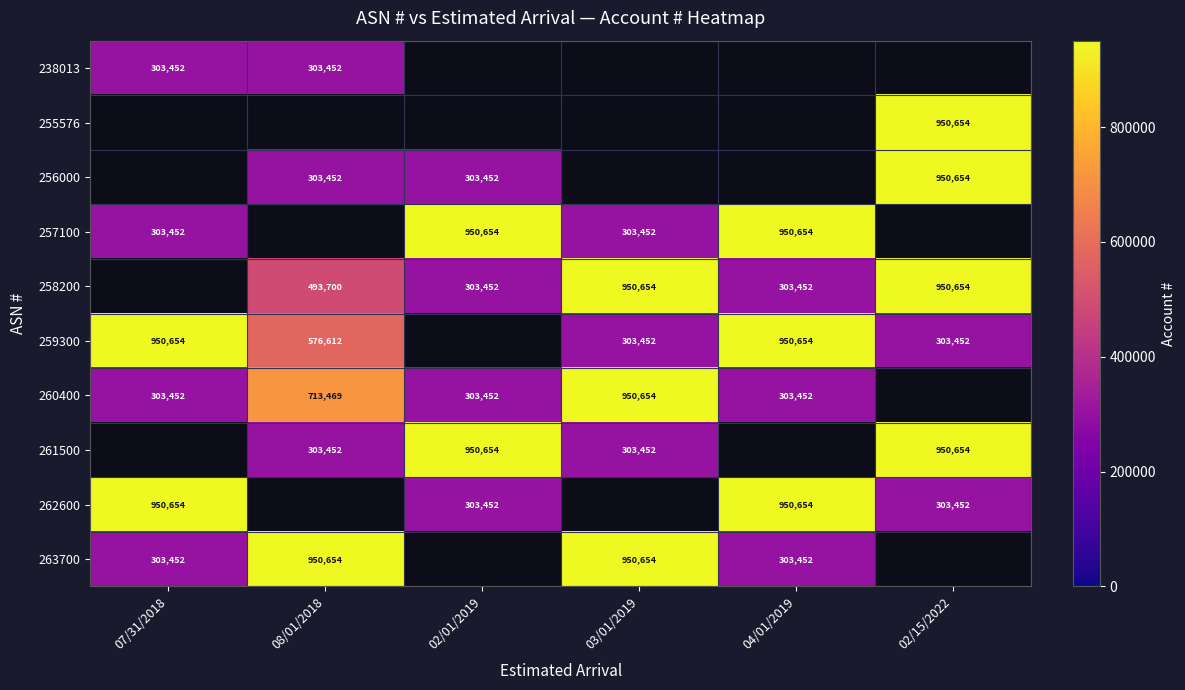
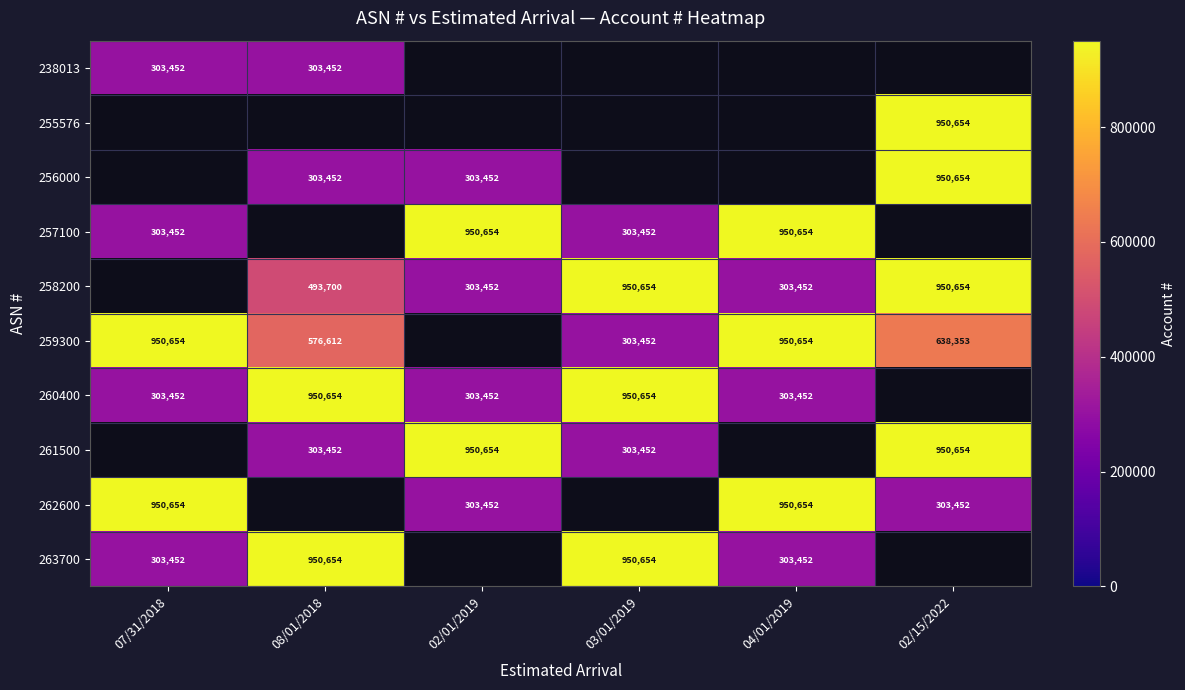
  {
    "238013": {
      "07/31/2018": "303,452",
      "08/01/2018": "303,452"
    },
    "255576": {
      "02/15/2022": "950,654"
    },
    "256000": {
      "08/01/2018": "303,452",
      "02/01/2019": "303,452",
      "02/15/2022": "950,654"
    },
    "257100": {
      "07/31/2018": "303,452",
      "02/01/2019": "950,654",
      "03/01/2019": "303,452",
      "04/01/2019": "950,654"
    },
    "258200": {
      "08/01/2018": "493,700",
      "02/01/2019": "303,452",
      "03/01/2019": "950,654",
      "04/01/2019": "303,452",
      "02/15/2022": "950,654"
    },
    "259300": {
      "07/31/2018": "950,654",
      "08/01/2018": "576,612",
      "03/01/2019": "303,452",
      "04/01/2019": "950,654",
-     "02/15/2022": "303,452"
+     "02/15/2022": "638,353"
    },
    "260400": {
      "07/31/2018": "303,452",
-     "08/01/2018": "713,469",
+     "08/01/2018": "950,654",
      "02/01/2019": "303,452",
      "03/01/2019": "950,654",
      "04/01/2019": "303,452"
    },
    "261500": {
      "08/01/2018": "303,452",
      "02/01/2019": "950,654",
      "03/01/2019": "303,452",
      "02/15/2022": "950,654"
    },
    "262600": {
      "07/31/2018": "950,654",
      "02/01/2019": "303,452",
      "04/01/2019": "950,654",
      "02/15/2022": "303,452"
    },
    "263700": {
      "07/31/2018": "303,452",
      "08/01/2018": "950,654",
      "03/01/2019": "950,654",
      "04/01/2019": "303,452"
    }
  }
